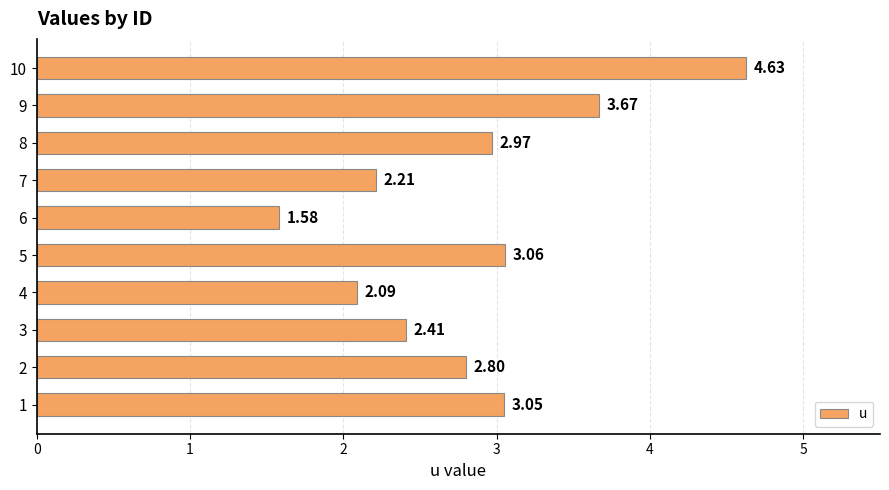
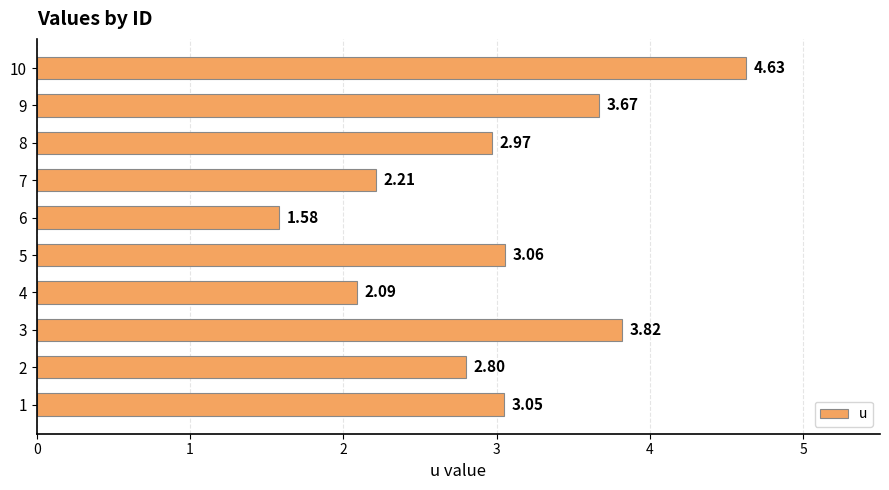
  {
    "10": 4.63,
    "9": 3.67,
    "8": 2.97,
    "7": 2.21,
    "6": 1.58,
    "5": 3.06,
    "4": 2.09,
-   "3": 2.41,
+   "3": 3.82,
    "2": 2.80,
    "1": 3.05
  }
